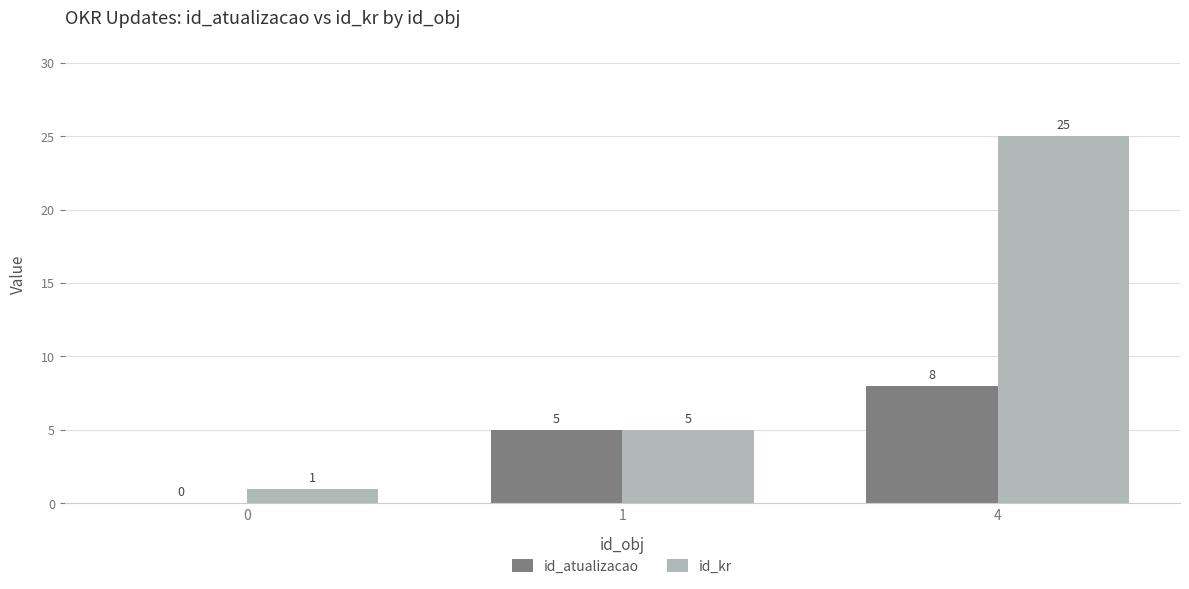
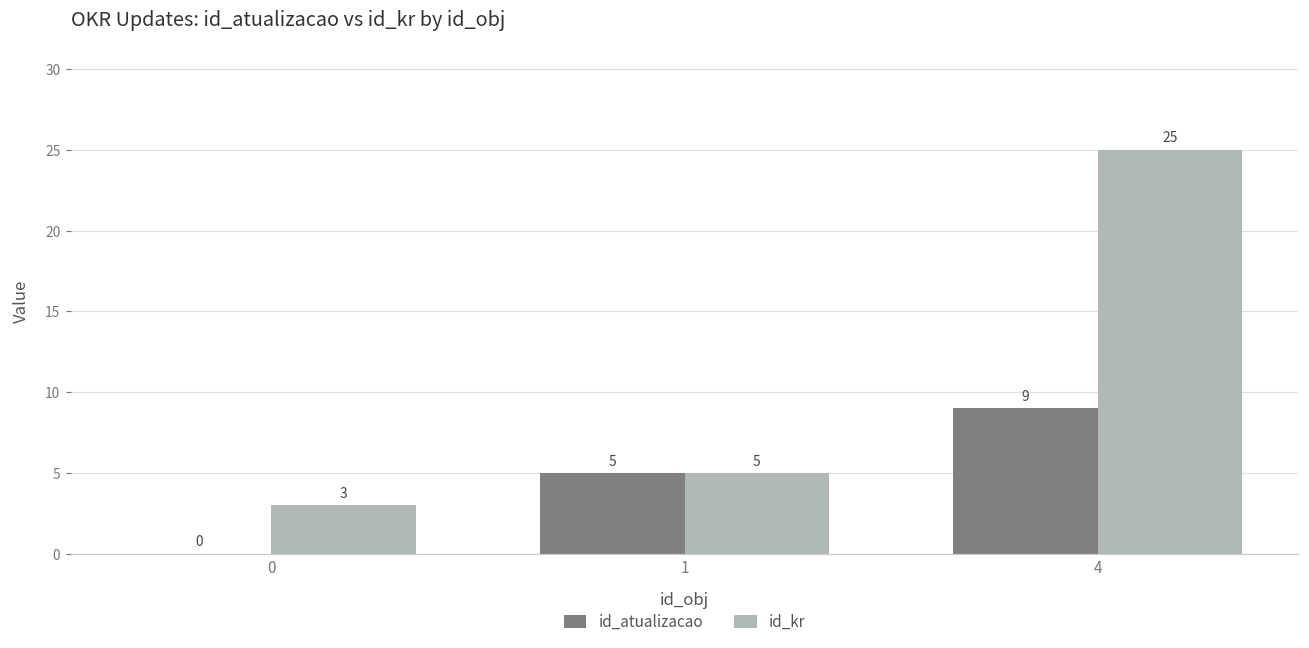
  {
    "id_atualizacao": {
      "0": 0,
      "1": 5,
-     "4": 8
+     "4": 9
    },
    "id_kr": {
-     "0": 1,
+     "0": 3,
      "1": 5,
      "4": 25
    }
  }
